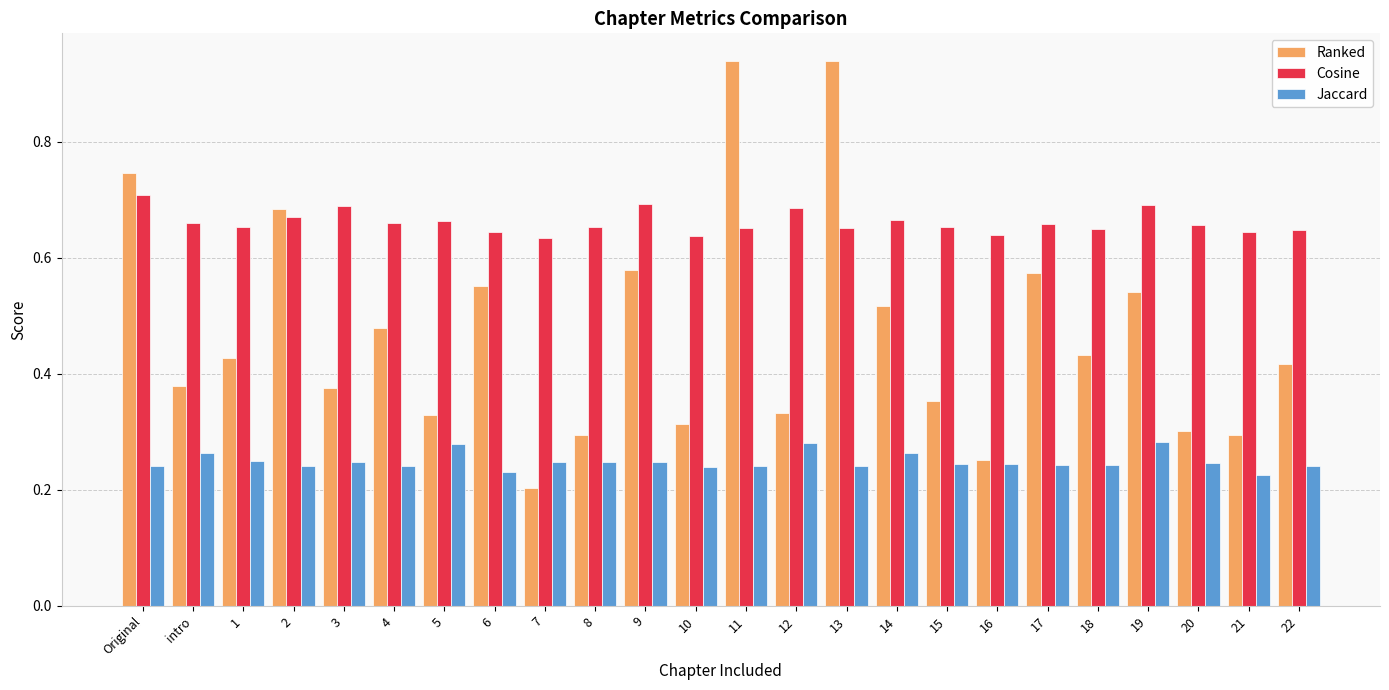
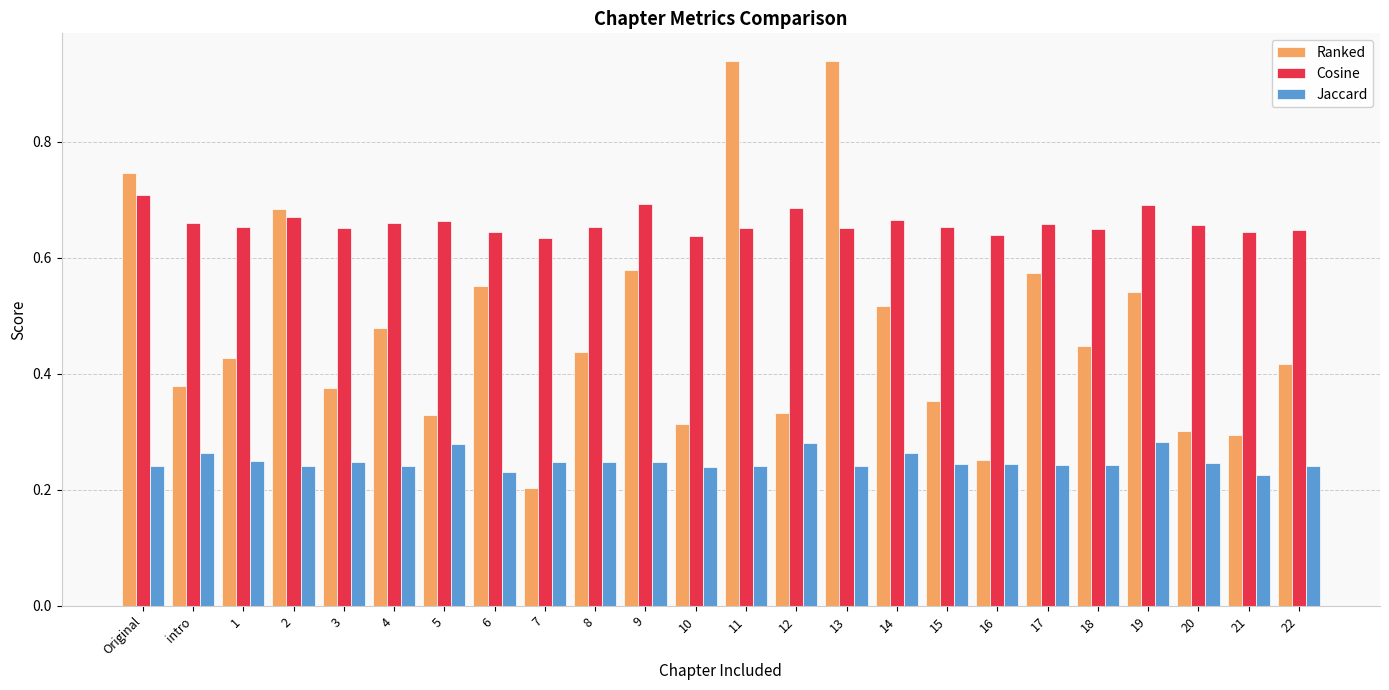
  {
    "Ranked": {
      "Original": 0.75,
      "intro": 0.38,
      "1": 0.43,
      "2": 0.68,
      "3": 0.38,
      "4": 0.48,
      "5": 0.33,
      "6": 0.55,
      "7": 0.20,
-     "8": 0.29,
+     "8": 0.44,
      "9": 0.58,
      "10": 0.31,
      "11": 0.94,
      "12": 0.33,
      "13": 0.94,
      "14": 0.52,
      "15": 0.35,
      "16": 0.25,
      "17": 0.57,
-     "18": 0.43,
+     "18": 0.45,
      "19": 0.54,
      "20": 0.30,
      "21": 0.29,
      "22": 0.42
    },
    "Cosine": {
      "Original": 0.71,
      "intro": 0.66,
      "1": 0.65,
      "2": 0.67,
-     "3": 0.69,
+     "3": 0.65,
      "4": 0.66,
      "5": 0.66,
      "6": 0.64,
      "7": 0.63,
      "8": 0.65,
      "9": 0.69,
      "10": 0.64,
      "11": 0.65,
      "12": 0.69,
      "13": 0.65,
      "14": 0.67,
      "15": 0.65,
      "16": 0.64,
      "17": 0.66,
      "18": 0.65,
      "19": 0.69,
      "20": 0.66,
      "21": 0.64,
      "22": 0.65
    },
    "Jaccard": {
      "Original": 0.24,
      "intro": 0.26,
      "1": 0.25,
      "2": 0.24,
      "3": 0.25,
      "4": 0.24,
      "5": 0.28,
      "6": 0.23,
      "7": 0.25,
      "8": 0.25,
      "9": 0.25,
      "10": 0.24,
      "11": 0.24,
      "12": 0.28,
      "13": 0.24,
      "14": 0.26,
      "15": 0.24,
      "16": 0.24,
      "17": 0.24,
      "18": 0.24,
      "19": 0.28,
      "20": 0.25,
      "21": 0.22,
      "22": 0.24
    }
  }
